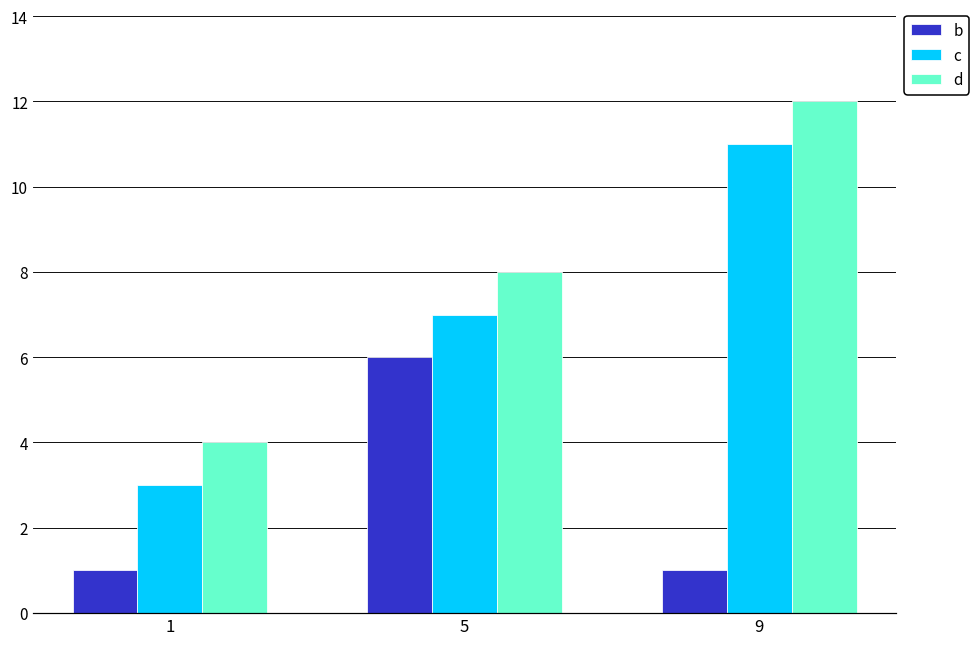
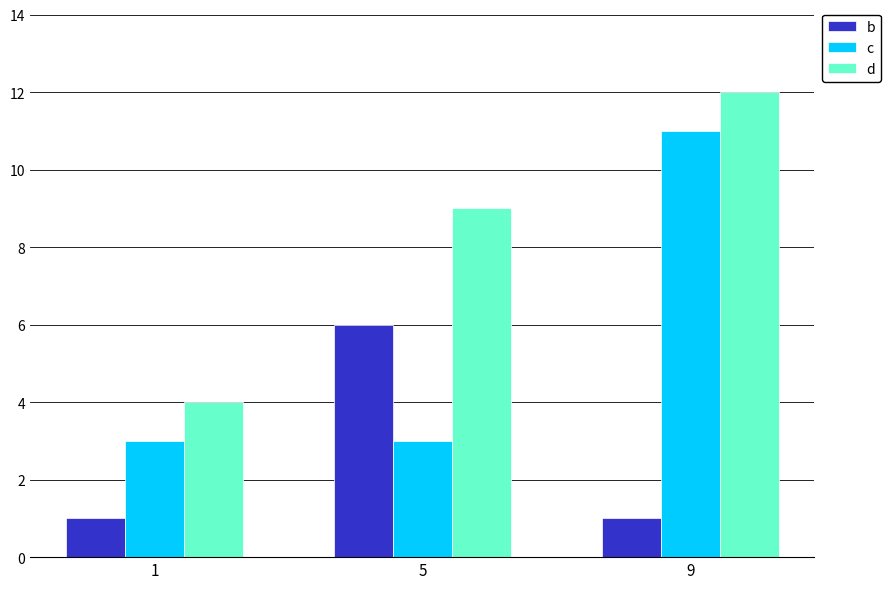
  {
    "b": {
      "1": 1,
      "5": 6,
      "9": 1
    },
    "c": {
      "1": 3,
-     "5": 7,
+     "5": 3,
      "9": 11
    },
    "d": {
      "1": 4,
-     "5": 8,
+     "5": 9,
      "9": 12
    }
  }
